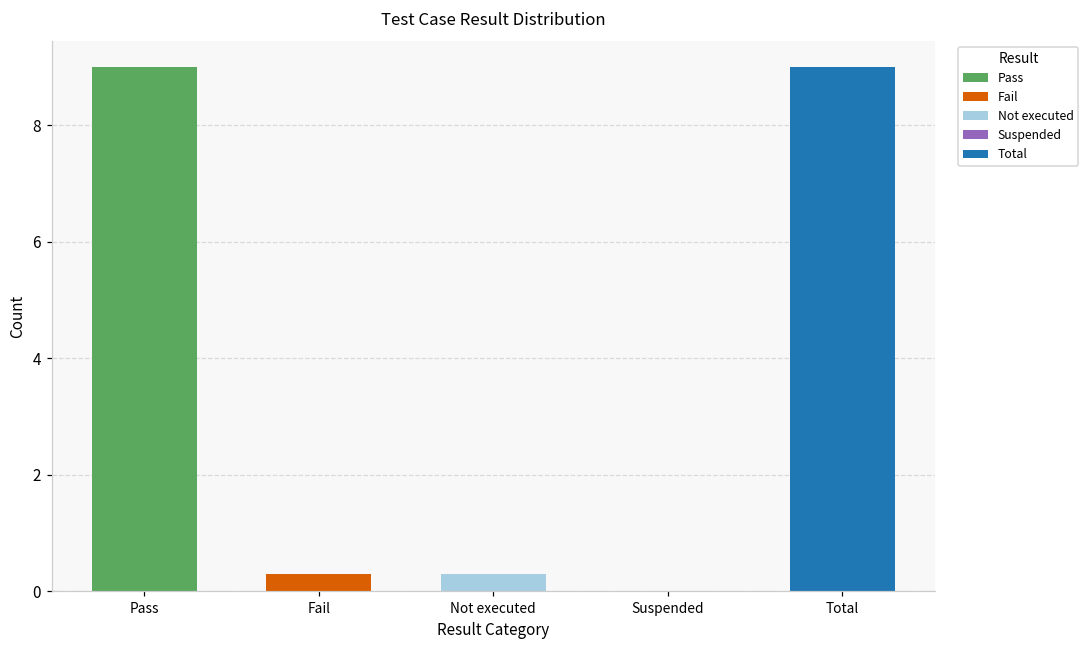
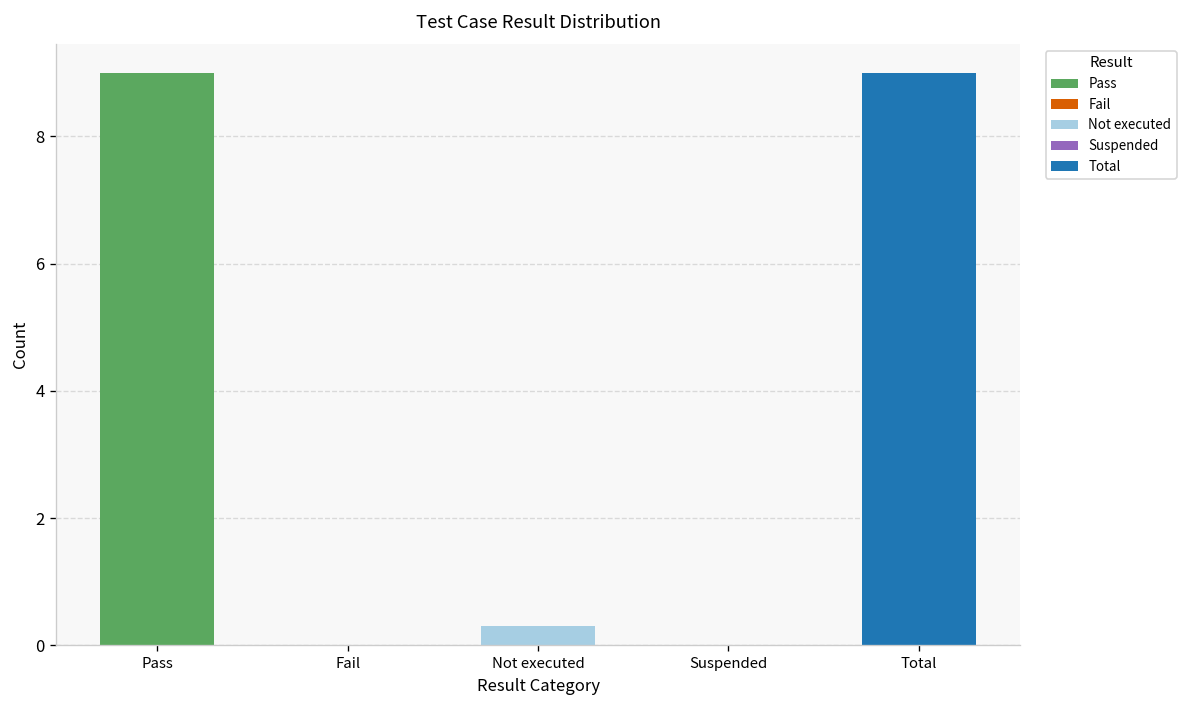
  {
    "Pass": 9.0,
-   "Fail": 0.3,
+   "Fail": 0.0,
    "Not executed": 0.3,
    "Suspended": 0.0,
    "Total": 9.0
  }
